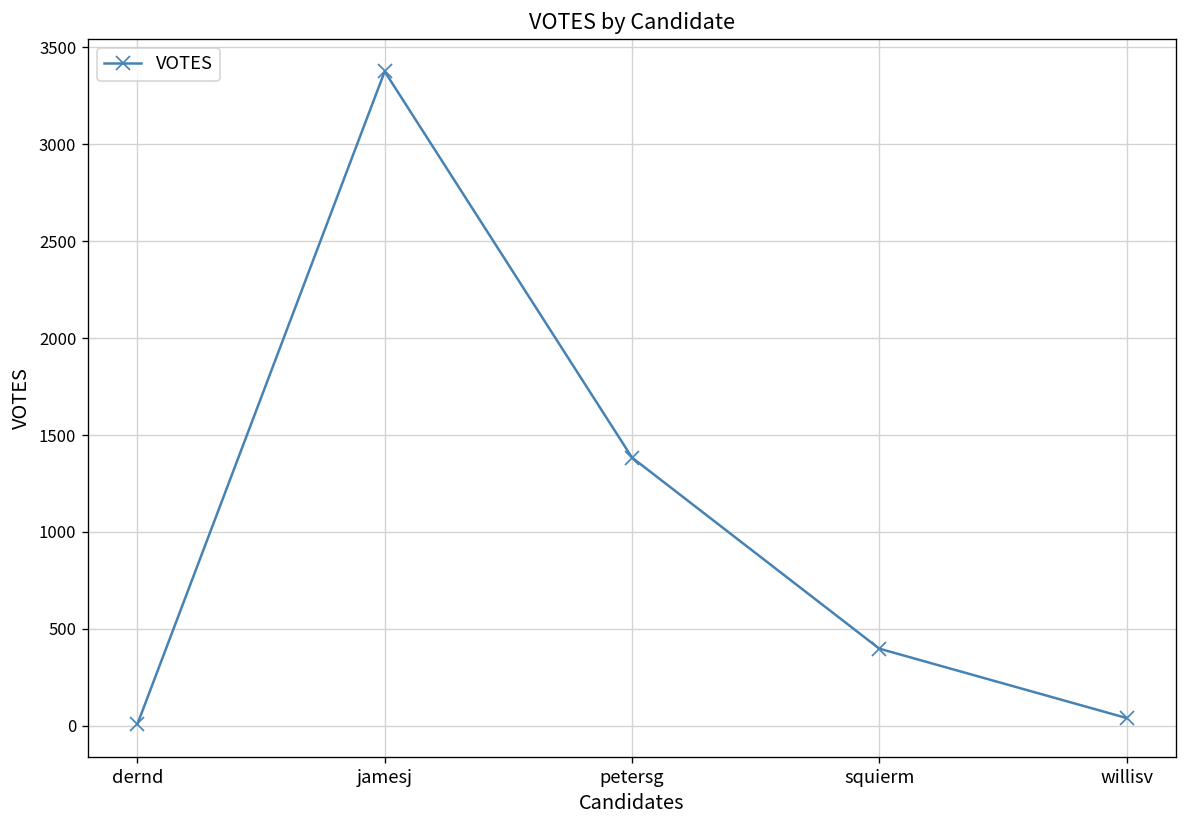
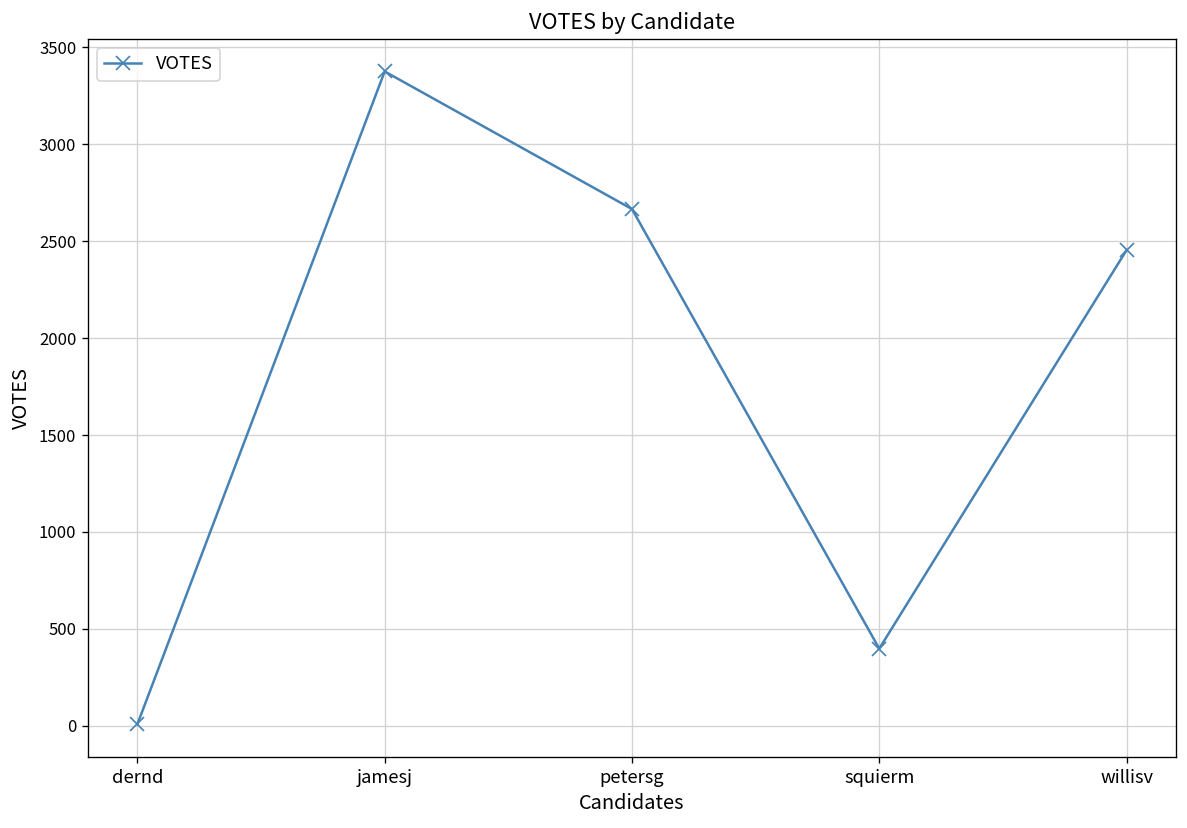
  {
    "dernd": 10,
    "jamesj": 3380,
-   "petersg": 1380,
+   "petersg": 2670,
    "squierm": 400,
-   "willisv": 40
+   "willisv": 2450
  }
